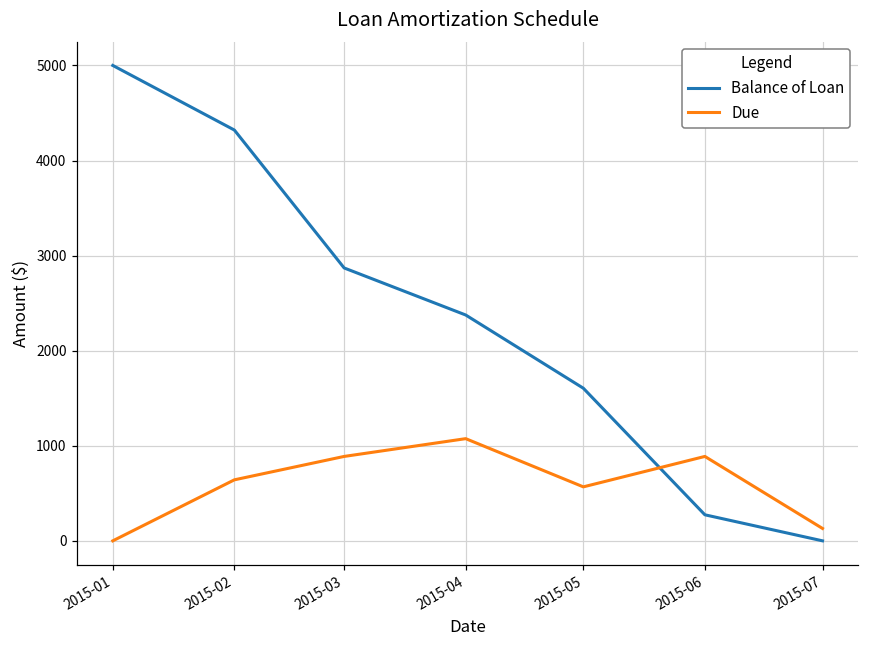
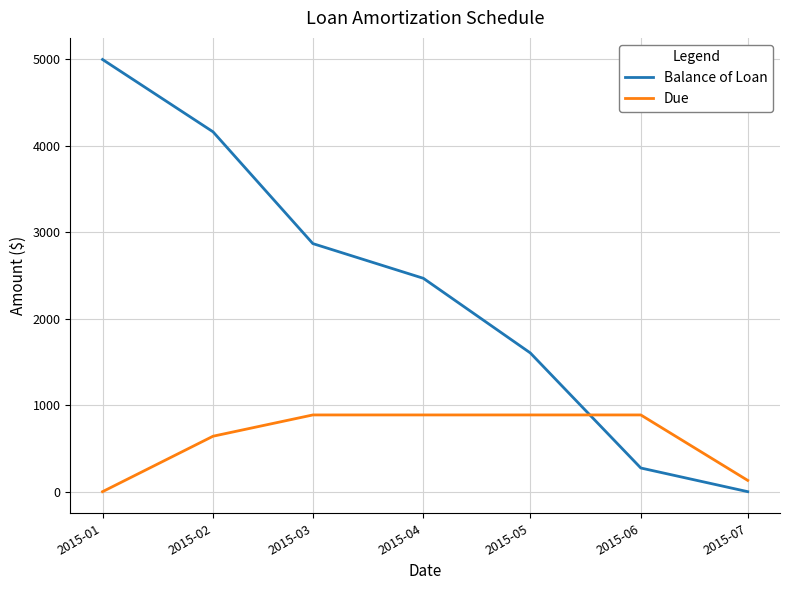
  {
    "Balance of Loan": {
      "2015-01": 5000,
-     "2015-02": 4300,
+     "2015-02": 4200,
      "2015-03": 2900,
-     "2015-04": 2400,
+     "2015-04": 2500,
      "2015-05": 1600,
      "2015-06": 300,
      "2015-07": 0
    },
    "Due": {
      "2015-01": 0,
      "2015-02": 600,
      "2015-03": 900,
-     "2015-04": 1100,
-     "2015-05": 600,
+     "2015-04": 900,
+     "2015-05": 900,
      "2015-06": 900,
      "2015-07": 100
    }
  }
